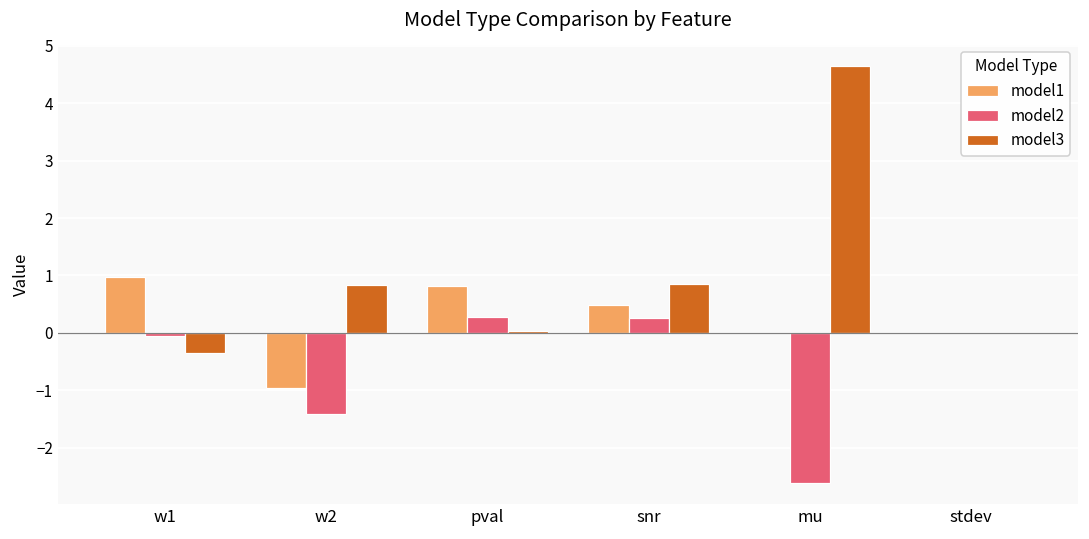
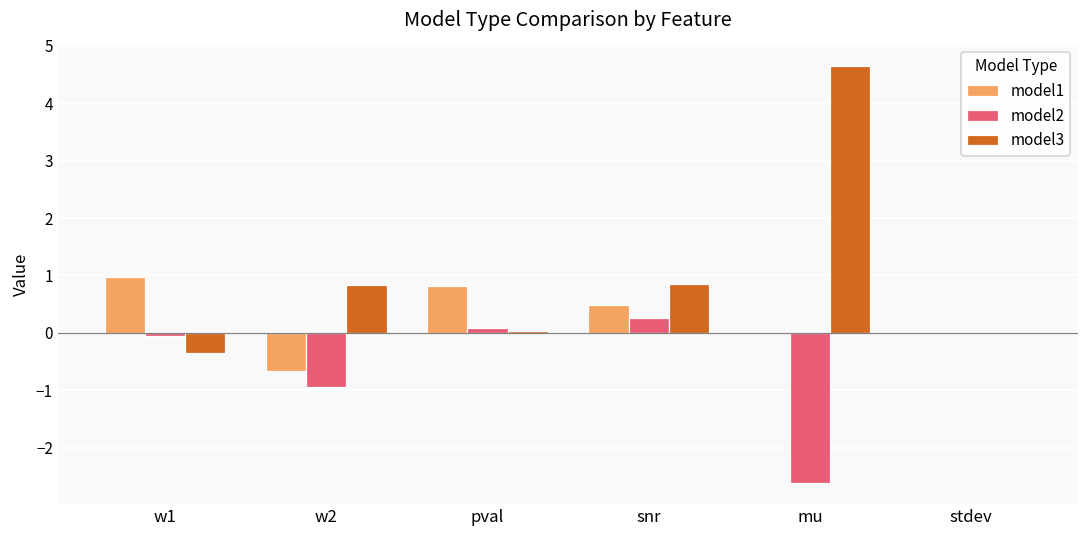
  {
    "model1": {
      "w1": 1.0,
-     "w2": -1.0,
+     "w2": -0.7,
      "pval": 0.8,
      "snr": 0.5
    },
    "model2": {
      "w1": -0.1,
-     "w2": -1.4,
-     "pval": 0.3,
+     "w2": -0.9,
+     "pval": 0.1,
      "snr": 0.3,
      "mu": -2.6
    },
    "model3": {
      "w1": -0.3,
      "w2": 0.8,
      "snr": 0.9,
      "mu": 4.7
    }
  }
